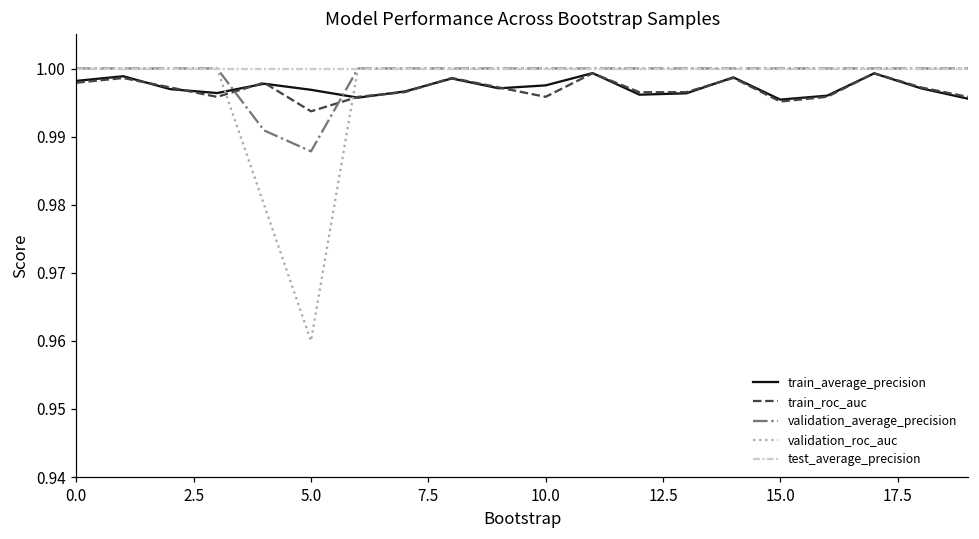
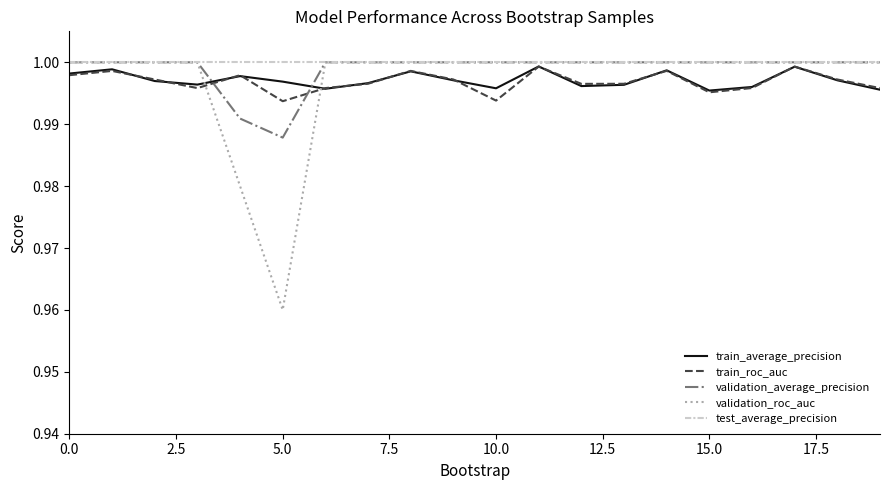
  {
    "train_average_precision": {
      "5.0": 0.997,
-     "10.0": 0.998
+     "10.0": 0.996
    },
    "train_roc_auc": {
      "5.0": 0.994,
-     "10.0": 0.996
+     "10.0": 0.994
    },
    "validation_average_precision": {
      "5.0": 0.988
    }
  }
